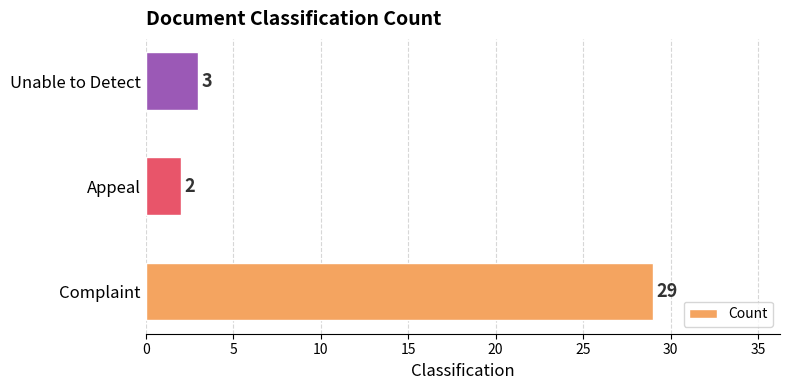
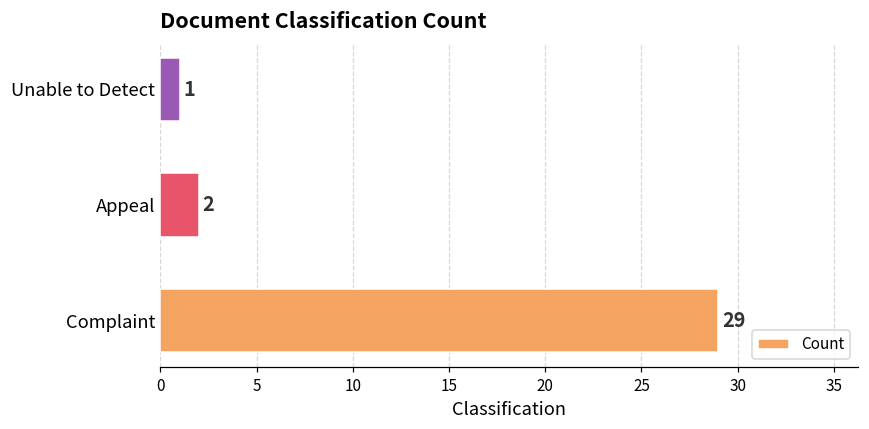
  {
-   "Unable to Detect": 3,
+   "Unable to Detect": 1,
    "Appeal": 2,
    "Complaint": 29
  }
